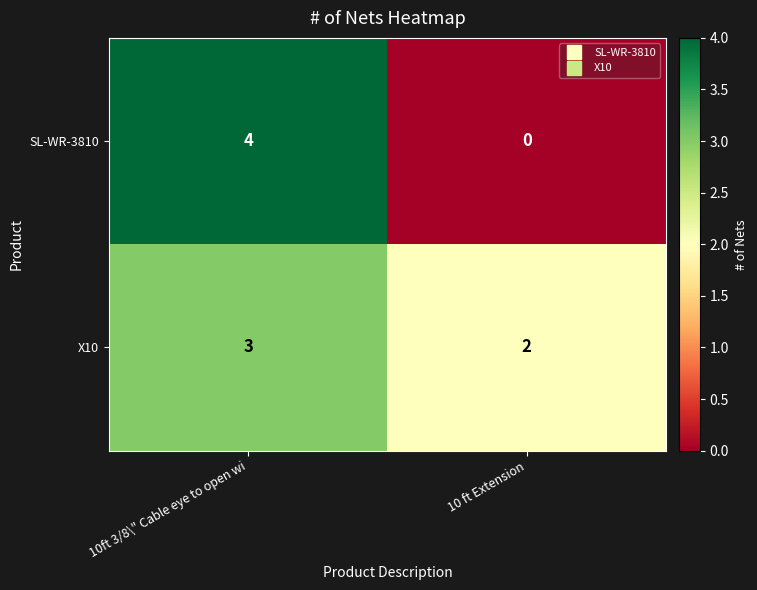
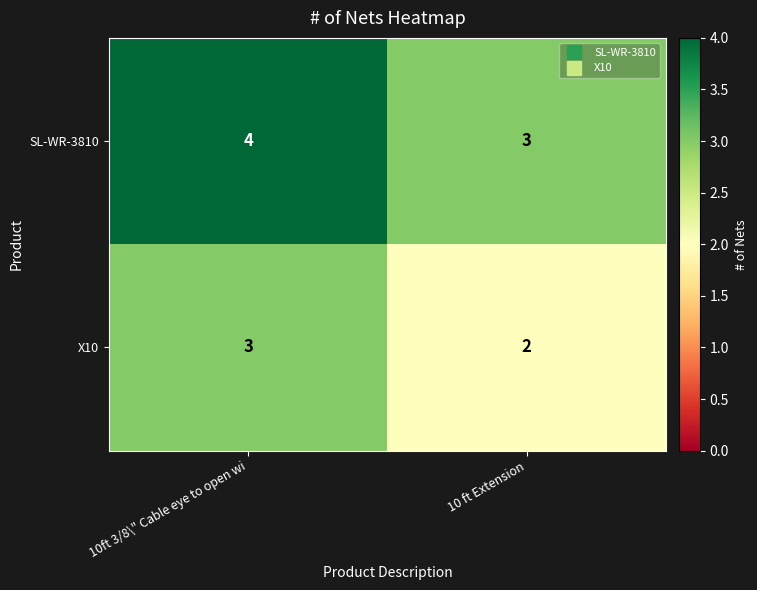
  {
    "SL-WR-3810": {
      "10ft 3/8\\\" Cable eye to open wi": 4,
-     "10 ft Extension": 0
+     "10 ft Extension": 3
    },
    "X10": {
      "10ft 3/8\\\" Cable eye to open wi": 3,
      "10 ft Extension": 2
    }
  }
